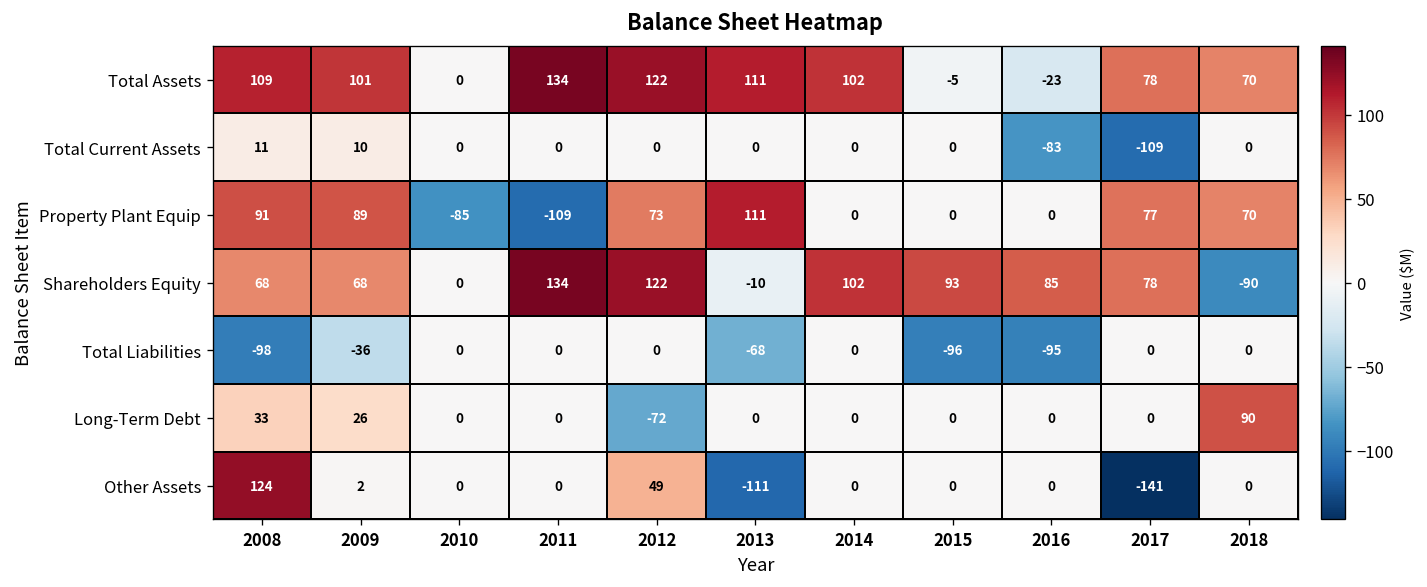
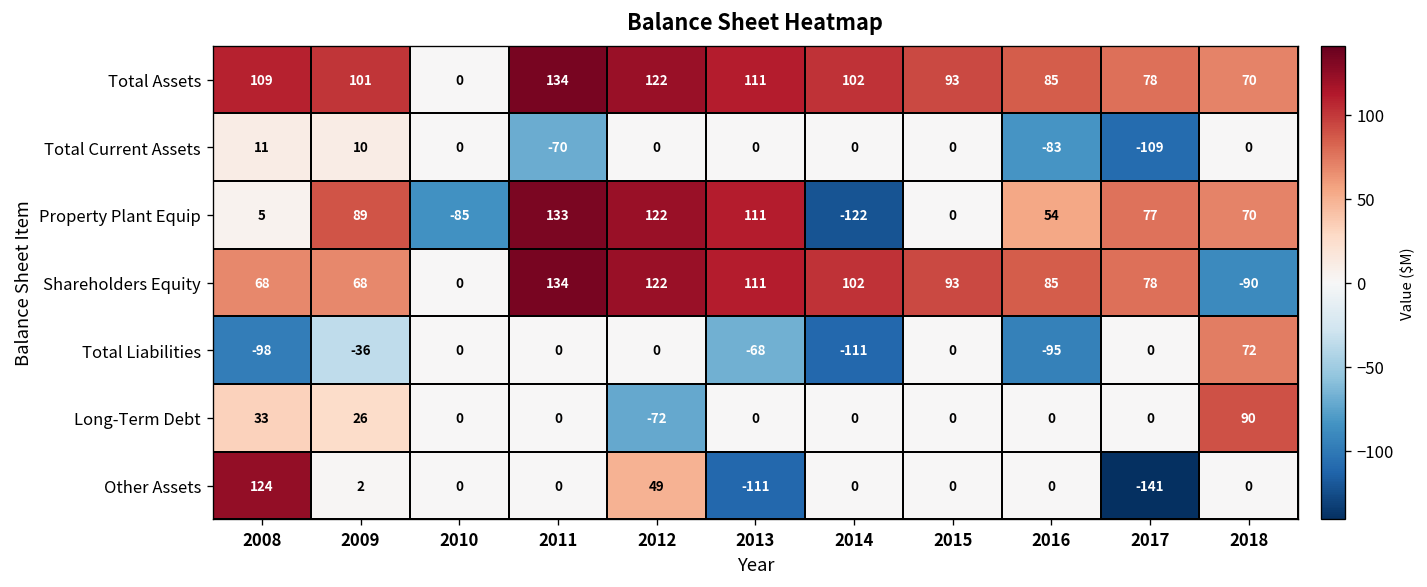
  {
    "Total Assets": {
      "2008": 109,
      "2009": 101,
      "2010": 0,
      "2011": 134,
      "2012": 122,
      "2013": 111,
      "2014": 102,
-     "2015": -5,
-     "2016": -23,
+     "2015": 93,
+     "2016": 85,
      "2017": 78,
      "2018": 70
    },
    "Total Current Assets": {
      "2008": 11,
      "2009": 10,
      "2010": 0,
-     "2011": 0,
+     "2011": -70,
      "2012": 0,
      "2013": 0,
      "2014": 0,
      "2015": 0,
      "2016": -83,
      "2017": -109,
      "2018": 0
    },
    "Property Plant Equip": {
-     "2008": 91,
+     "2008": 5,
      "2009": 89,
      "2010": -85,
-     "2011": -109,
-     "2012": 73,
+     "2011": 133,
+     "2012": 122,
      "2013": 111,
-     "2014": 0,
+     "2014": -122,
      "2015": 0,
-     "2016": 0,
+     "2016": 54,
      "2017": 77,
      "2018": 70
    },
    "Shareholders Equity": {
      "2008": 68,
      "2009": 68,
      "2010": 0,
      "2011": 134,
      "2012": 122,
-     "2013": -10,
+     "2013": 111,
      "2014": 102,
      "2015": 93,
      "2016": 85,
      "2017": 78,
      "2018": -90
    },
    "Total Liabilities": {
      "2008": -98,
      "2009": -36,
      "2010": 0,
      "2011": 0,
      "2012": 0,
      "2013": -68,
-     "2014": 0,
-     "2015": -96,
+     "2014": -111,
+     "2015": 0,
      "2016": -95,
      "2017": 0,
-     "2018": 0
+     "2018": 72
    },
    "Long-Term Debt": {
      "2008": 33,
      "2009": 26,
      "2010": 0,
      "2011": 0,
      "2012": -72,
      "2013": 0,
      "2014": 0,
      "2015": 0,
      "2016": 0,
      "2017": 0,
      "2018": 90
    },
    "Other Assets": {
      "2008": 124,
      "2009": 2,
      "2010": 0,
      "2011": 0,
      "2012": 49,
      "2013": -111,
      "2014": 0,
      "2015": 0,
      "2016": 0,
      "2017": -141,
      "2018": 0
    }
  }
